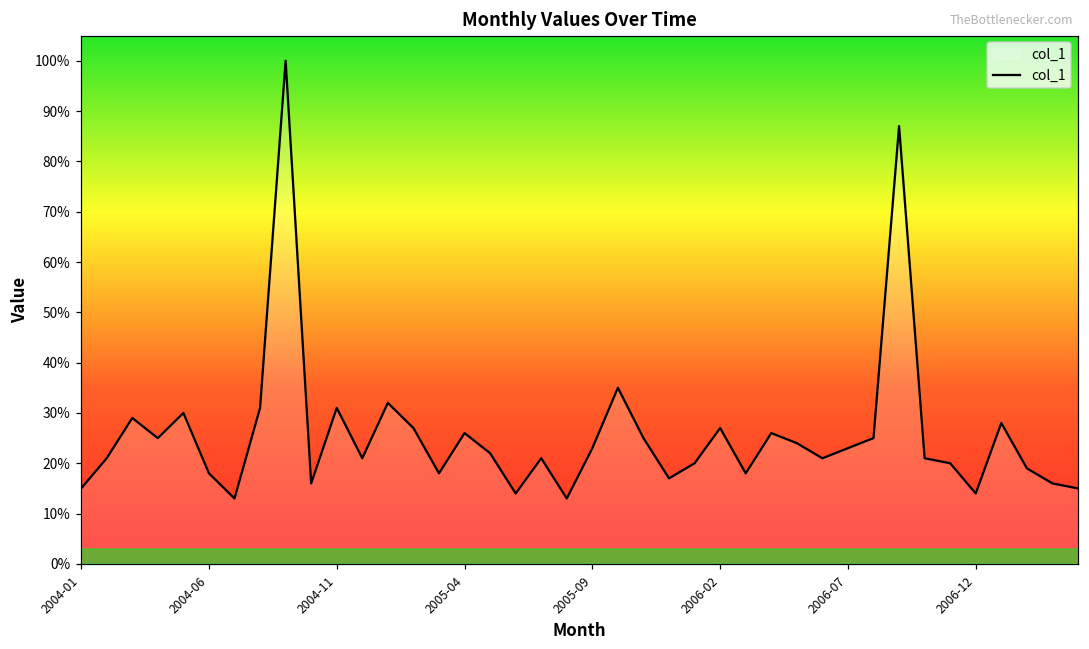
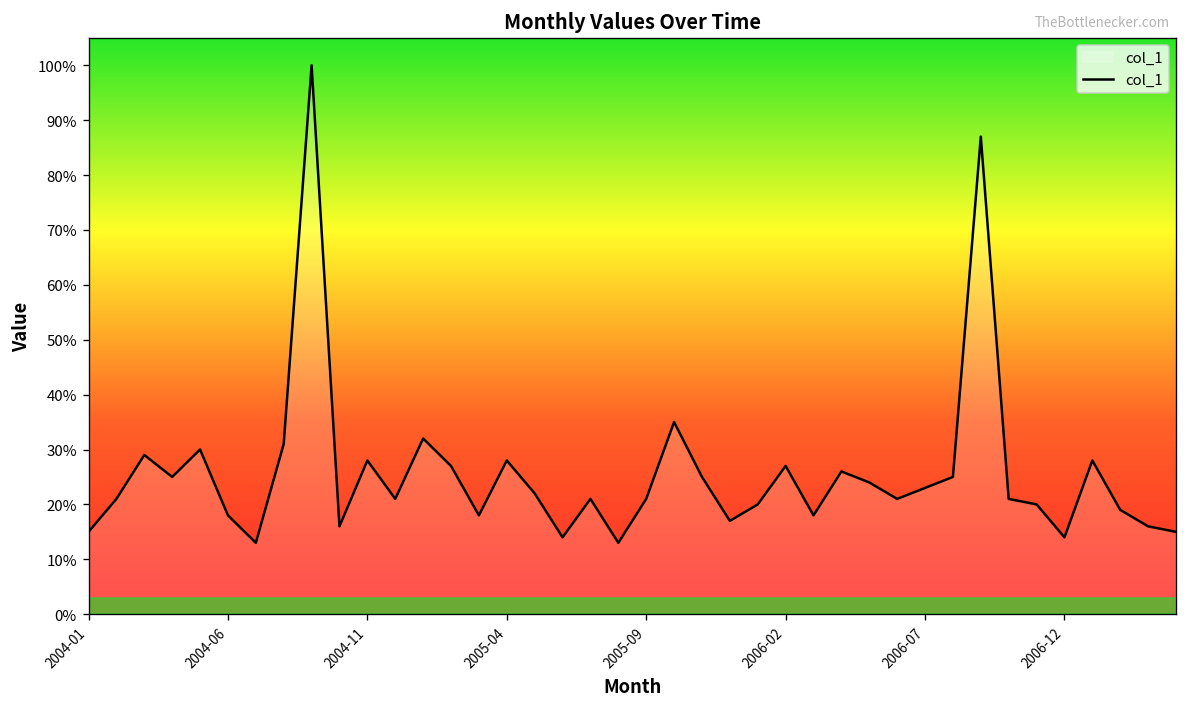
  {
    "2004-01": "15%",
    "2004-06": "18%",
-   "2004-11": "31%",
-   "2005-04": "26%",
-   "2005-09": "23%",
+   "2004-11": "28%",
+   "2005-04": "28%",
+   "2005-09": "21%",
    "2006-02": "27%",
    "2006-07": "23%",
    "2006-12": "14%"
  }
